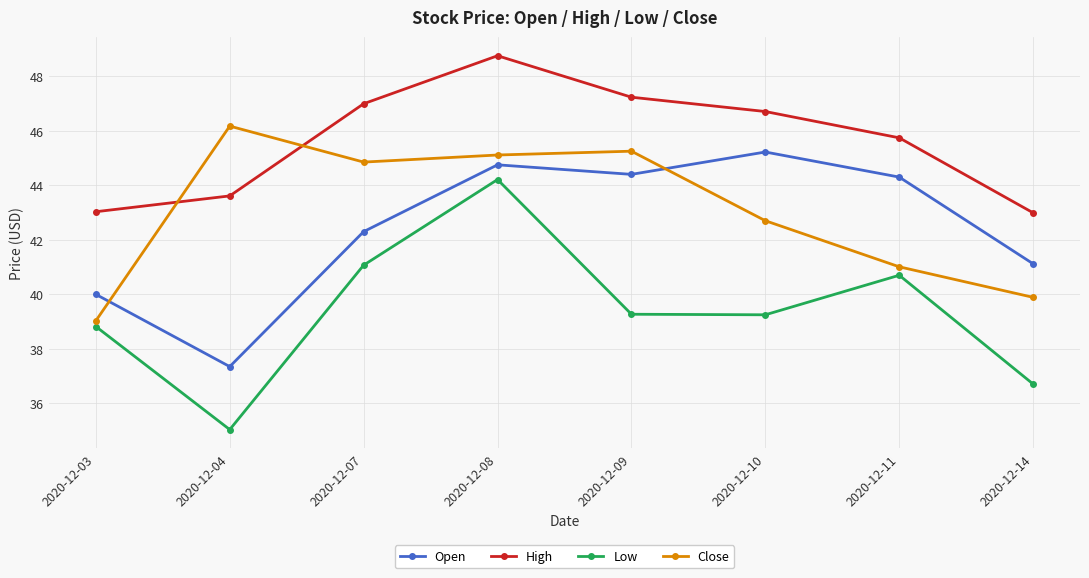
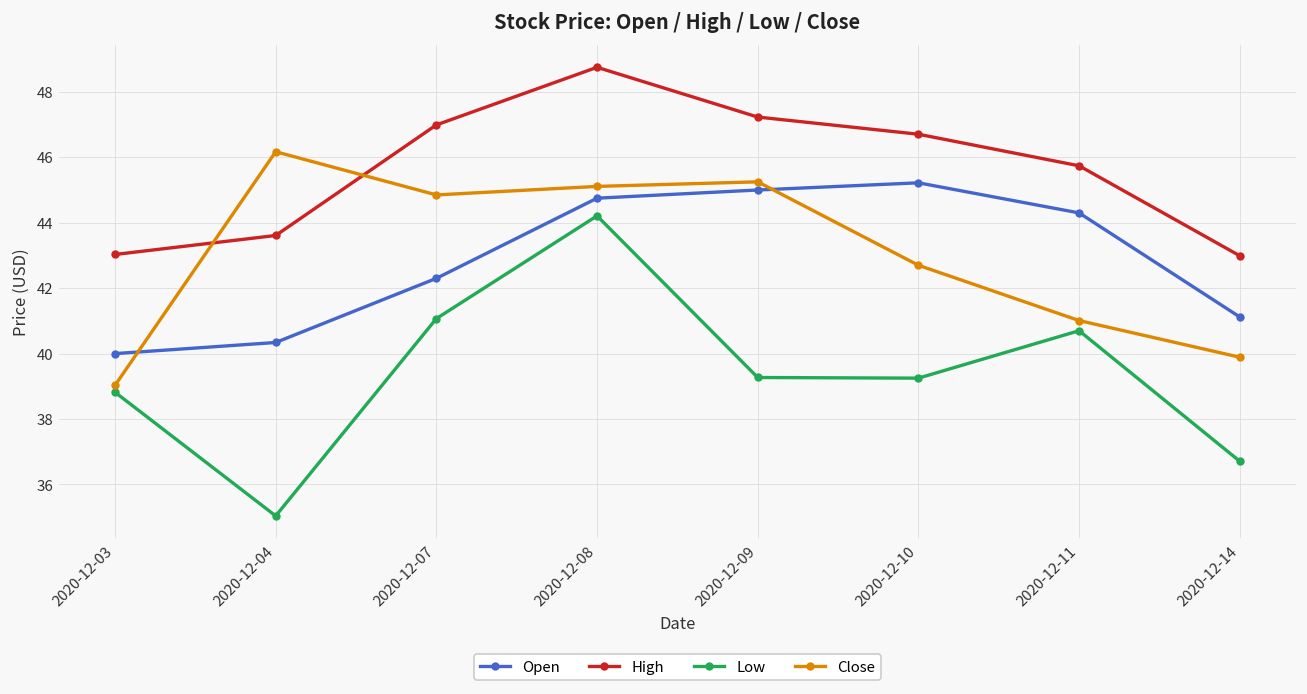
  {
    "Open": {
      "2020-12-03": 40.0,
-     "2020-12-04": 37.4,
+     "2020-12-04": 40.3,
      "2020-12-07": 42.3,
      "2020-12-08": 44.8,
-     "2020-12-09": 44.4,
+     "2020-12-09": 45.0,
      "2020-12-10": 45.2,
      "2020-12-11": 44.3,
      "2020-12-14": 41.1
    },
    "High": {
      "2020-12-03": 43.0,
      "2020-12-04": 43.6,
      "2020-12-07": 47.0,
      "2020-12-08": 48.8,
      "2020-12-09": 47.2,
      "2020-12-10": 46.7,
      "2020-12-11": 45.7,
      "2020-12-14": 43.0
    },
    "Low": {
      "2020-12-03": 38.8,
      "2020-12-04": 35.0,
      "2020-12-07": 41.1,
      "2020-12-08": 44.2,
      "2020-12-09": 39.3,
      "2020-12-10": 39.3,
      "2020-12-11": 40.7,
      "2020-12-14": 36.7
    },
    "Close": {
      "2020-12-03": 39.0,
      "2020-12-04": 46.2,
      "2020-12-07": 44.9,
      "2020-12-08": 45.1,
      "2020-12-09": 45.3,
      "2020-12-10": 42.7,
      "2020-12-11": 41.0,
      "2020-12-14": 39.9
    }
  }
